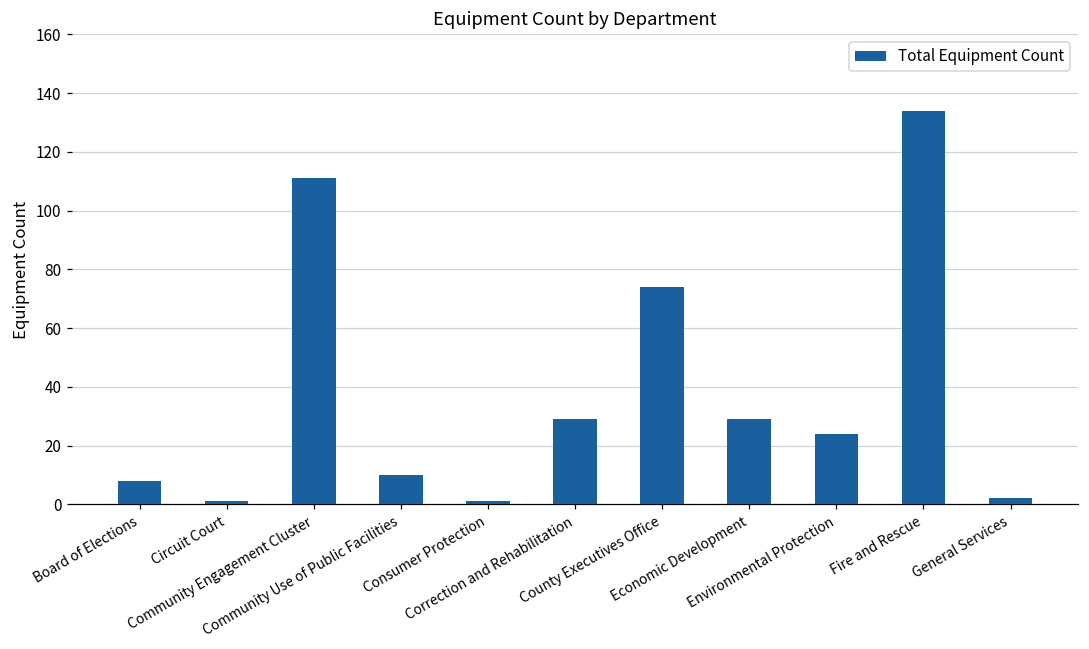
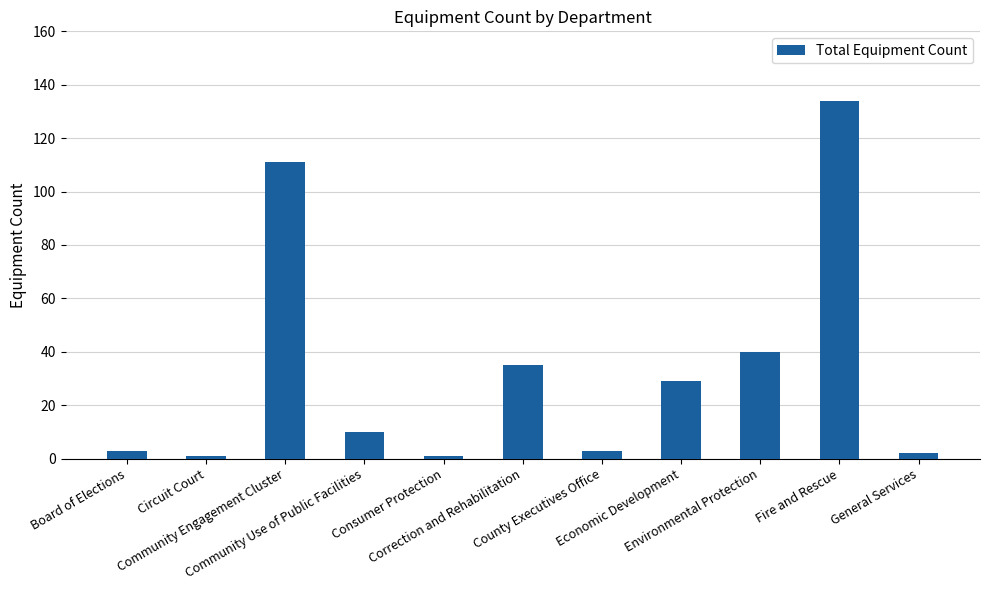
  {
-   "Board of Elections": 8,
+   "Board of Elections": 3,
    "Circuit Court": 1,
    "Community Engagement Cluster": 111,
    "Community Use of Public Facilities": 10,
    "Consumer Protection": 1,
-   "Correction and Rehabilitation": 29,
-   "County Executives Office": 74,
+   "Correction and Rehabilitation": 35,
+   "County Executives Office": 3,
    "Economic Development": 29,
-   "Environmental Protection": 24,
+   "Environmental Protection": 40,
    "Fire and Rescue": 134,
    "General Services": 2
  }
